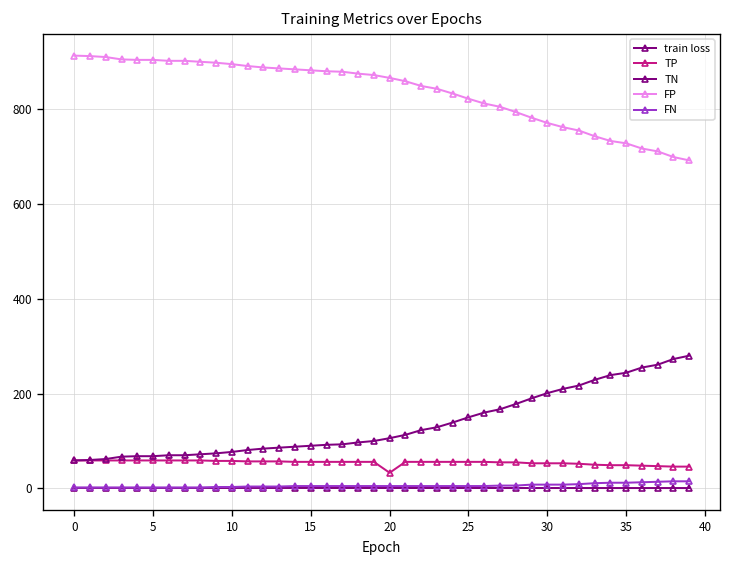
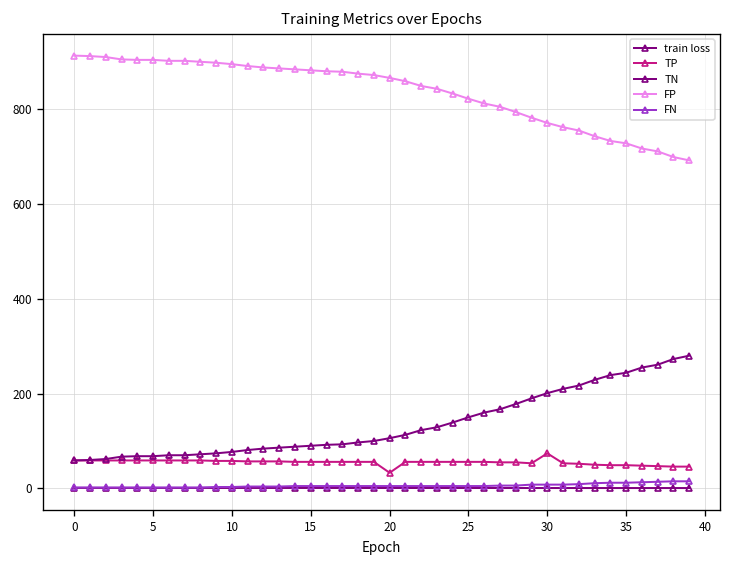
  {
    "TP": {
      "5": 60,
      "10": 60,
      "15": 60,
      "20": 30,
      "25": 60,
-     "30": 50,
+     "30": 70,
      "35": 50
    },
    "FP": {
      "0": 910,
      "5": 900,
      "10": 900,
      "15": 880,
      "20": 870,
      "25": 820,
      "30": 770,
      "35": 730
    },
    "FN": {
      "30": 10,
      "35": 10
    }
  }
